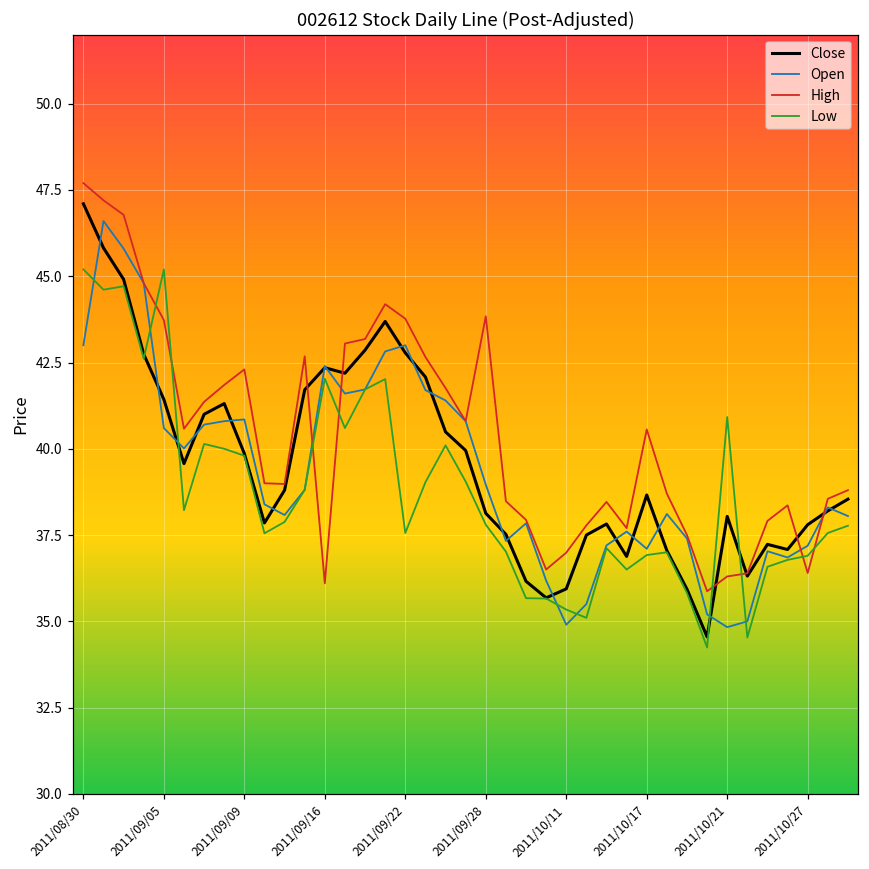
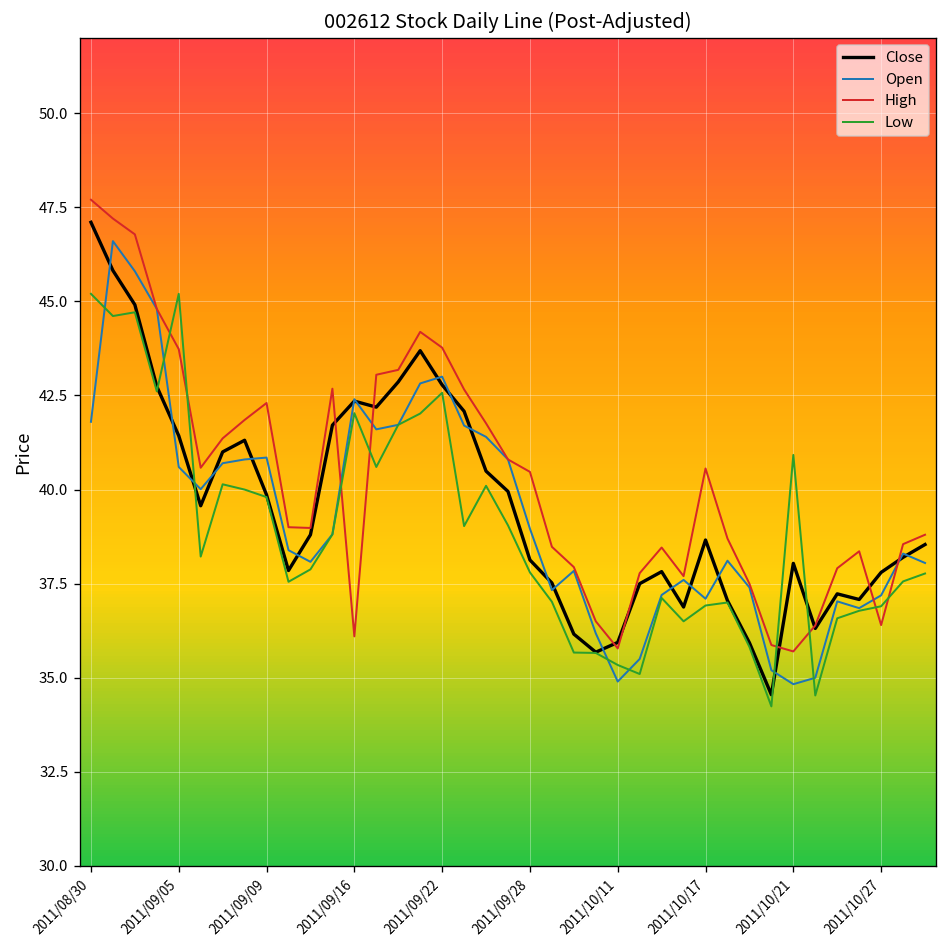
  {
    "Close": {
      "2011/08/30": 47.1,
      "2011/09/05": 41.4,
      "2011/09/22": 42.8,
      "2011/09/28": 38.1,
      "2011/10/11": 35.9,
      "2011/10/17": 38.7,
      "2011/10/21": 38.0,
      "2011/10/27": 37.8
    },
    "Open": {
-     "2011/08/30": 43.0,
+     "2011/08/30": 41.8,
      "2011/09/05": 40.6,
      "2011/09/09": 40.9,
      "2011/09/22": 43.0,
      "2011/09/28": 39.0,
      "2011/10/11": 34.9,
      "2011/10/17": 37.1,
      "2011/10/21": 34.8,
      "2011/10/27": 37.2
    },
    "High": {
      "2011/08/30": 47.7,
      "2011/09/05": 43.7,
      "2011/09/09": 42.3,
      "2011/09/16": 36.1,
      "2011/09/22": 43.8,
-     "2011/09/28": 43.8,
-     "2011/10/11": 37.0,
+     "2011/09/28": 40.5,
+     "2011/10/11": 35.8,
      "2011/10/17": 40.6,
-     "2011/10/21": 36.3,
+     "2011/10/21": 35.7,
      "2011/10/27": 36.4
    },
    "Low": {
      "2011/08/30": 45.2,
      "2011/09/05": 45.2,
      "2011/09/16": 42.0,
-     "2011/09/22": 37.6,
+     "2011/09/22": 42.6,
      "2011/09/28": 37.8,
      "2011/10/11": 35.3,
      "2011/10/17": 36.9,
      "2011/10/21": 40.9,
      "2011/10/27": 36.9
    }
  }
